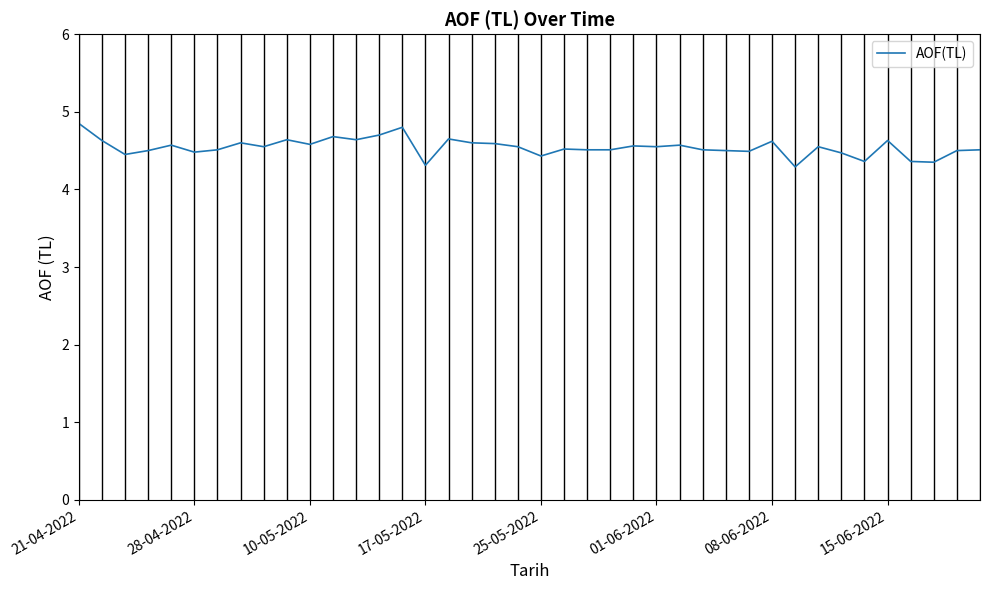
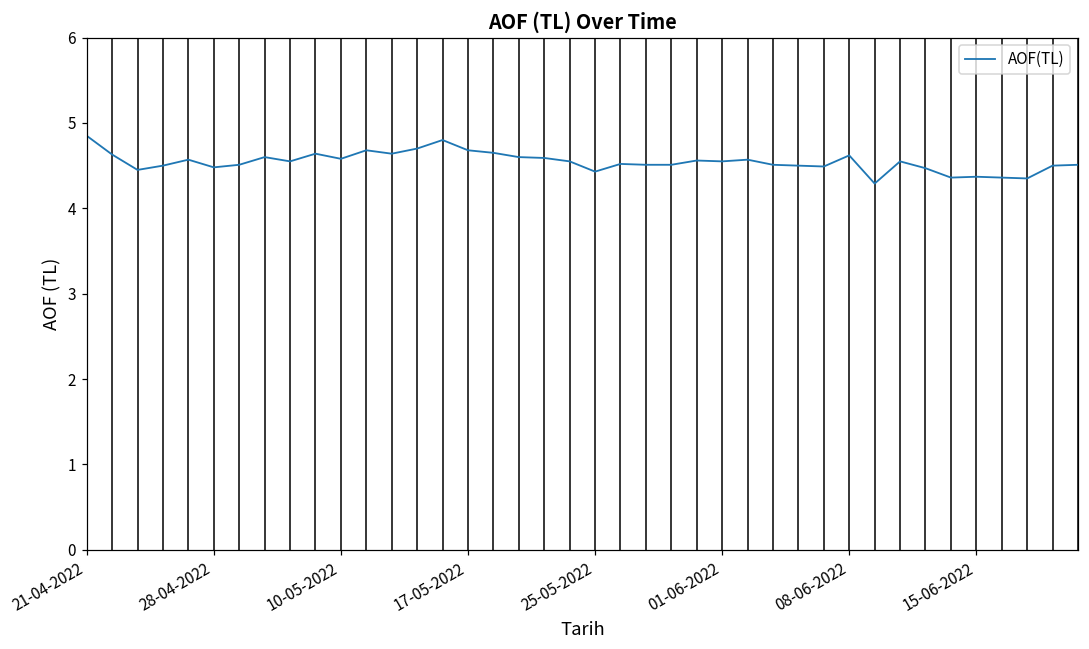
  {
    "21-04-2022": 4.9,
    "28-04-2022": 4.5,
    "10-05-2022": 4.6,
-   "17-05-2022": 4.3,
+   "17-05-2022": 4.7,
    "25-05-2022": 4.4,
    "01-06-2022": 4.6,
    "08-06-2022": 4.6,
-   "15-06-2022": 4.6
+   "15-06-2022": 4.4
  }
